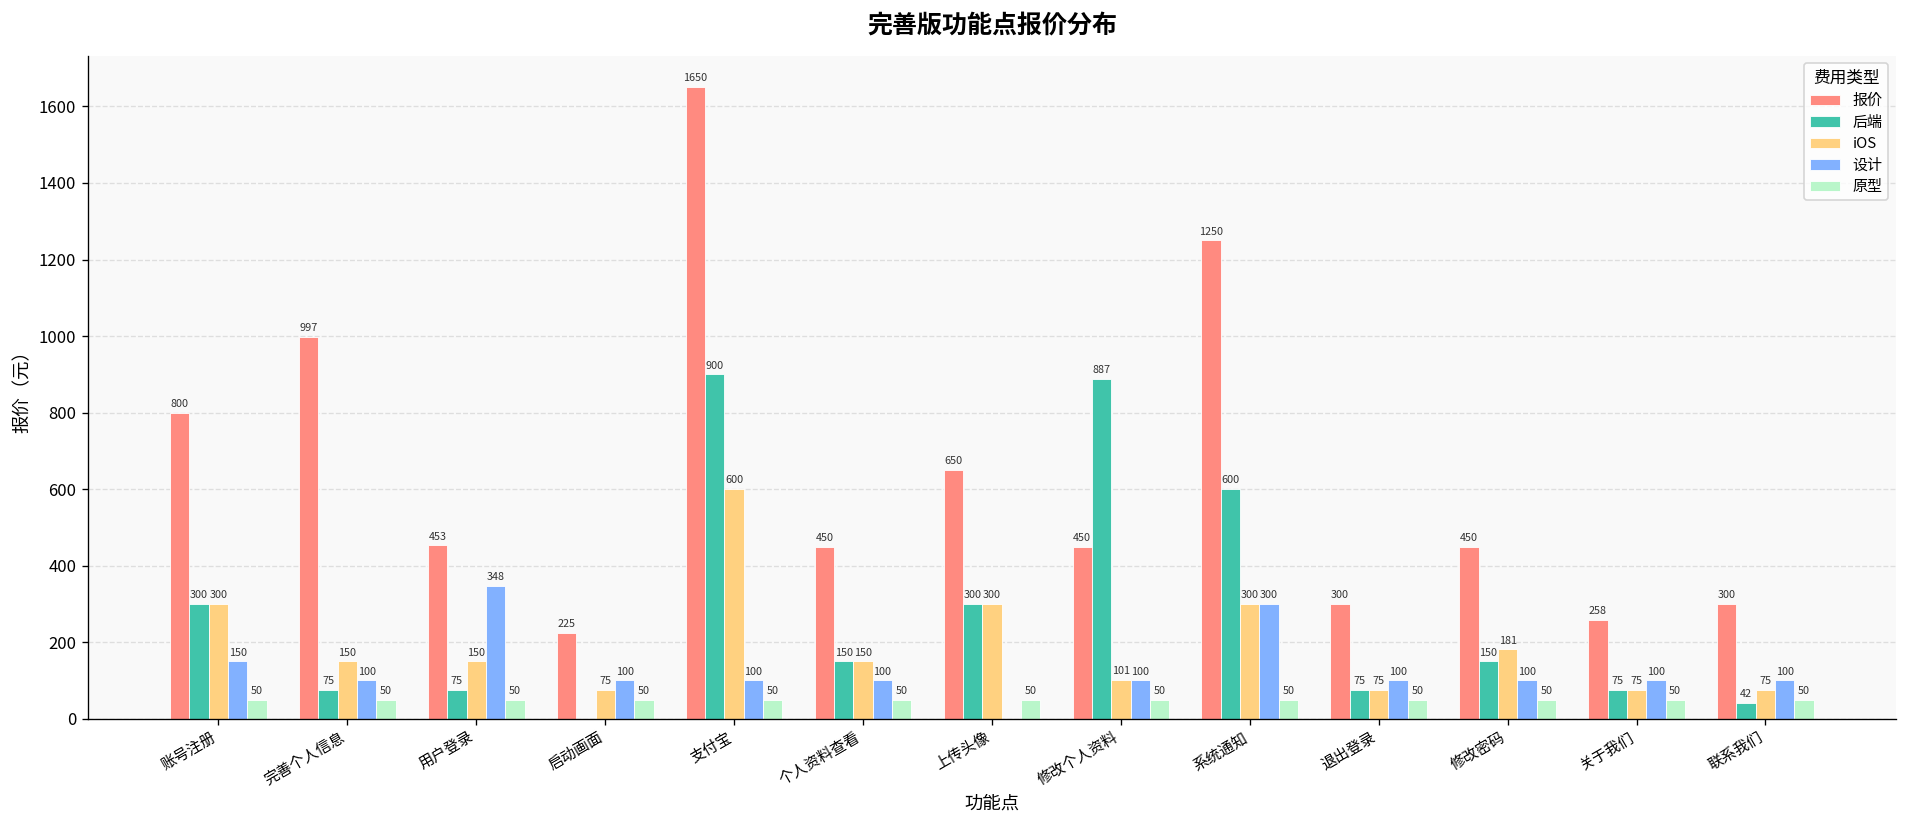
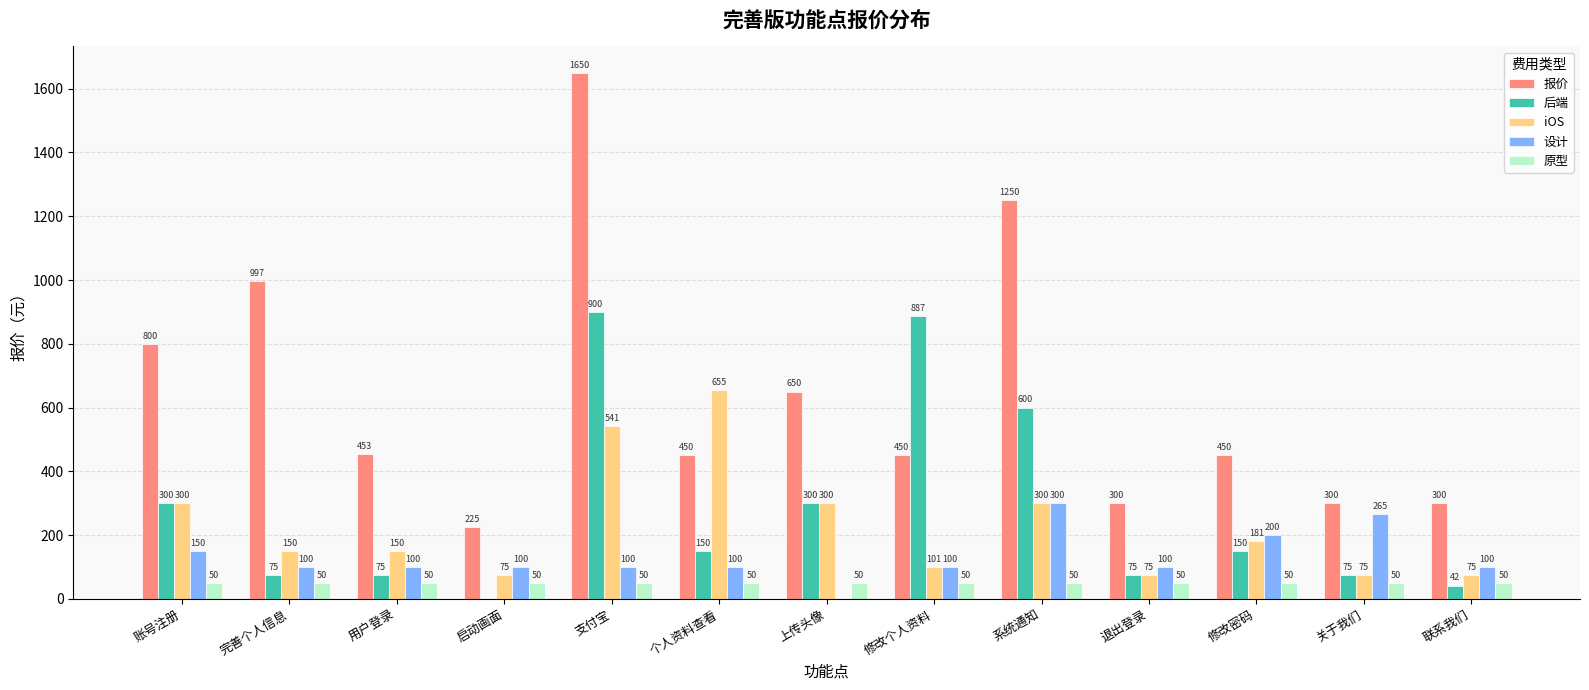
  {
    "报价": {
      "账号注册": 800,
      "完善个人信息": 997,
      "用户登录": 453,
      "启动画面": 225,
      "支付宝": 1650,
      "个人资料查看": 450,
      "上传头像": 650,
      "修改个人资料": 450,
      "系统通知": 1250,
      "退出登录": 300,
      "修改密码": 450,
-     "关于我们": 258,
+     "关于我们": 300,
      "联系我们": 300
    },
    "后端": {
      "账号注册": 300,
      "完善个人信息": 75,
      "用户登录": 75,
      "支付宝": 900,
      "个人资料查看": 150,
      "上传头像": 300,
      "修改个人资料": 887,
      "系统通知": 600,
      "退出登录": 75,
      "修改密码": 150,
      "关于我们": 75,
      "联系我们": 42
    },
    "iOS": {
      "账号注册": 300,
      "完善个人信息": 150,
      "用户登录": 150,
      "启动画面": 75,
-     "支付宝": 600,
-     "个人资料查看": 150,
+     "支付宝": 541,
+     "个人资料查看": 655,
      "上传头像": 300,
      "修改个人资料": 101,
      "系统通知": 300,
      "退出登录": 75,
      "修改密码": 181,
      "关于我们": 75,
      "联系我们": 75
    },
    "设计": {
      "账号注册": 150,
      "完善个人信息": 100,
-     "用户登录": 348,
+     "用户登录": 100,
      "启动画面": 100,
      "支付宝": 100,
      "个人资料查看": 100,
      "修改个人资料": 100,
      "系统通知": 300,
      "退出登录": 100,
-     "修改密码": 100,
-     "关于我们": 100,
+     "修改密码": 200,
+     "关于我们": 265,
      "联系我们": 100
    },
    "原型": {
      "账号注册": 50,
      "完善个人信息": 50,
      "用户登录": 50,
      "启动画面": 50,
      "支付宝": 50,
      "个人资料查看": 50,
      "上传头像": 50,
      "修改个人资料": 50,
      "系统通知": 50,
      "退出登录": 50,
      "修改密码": 50,
      "关于我们": 50,
      "联系我们": 50
    }
  }
